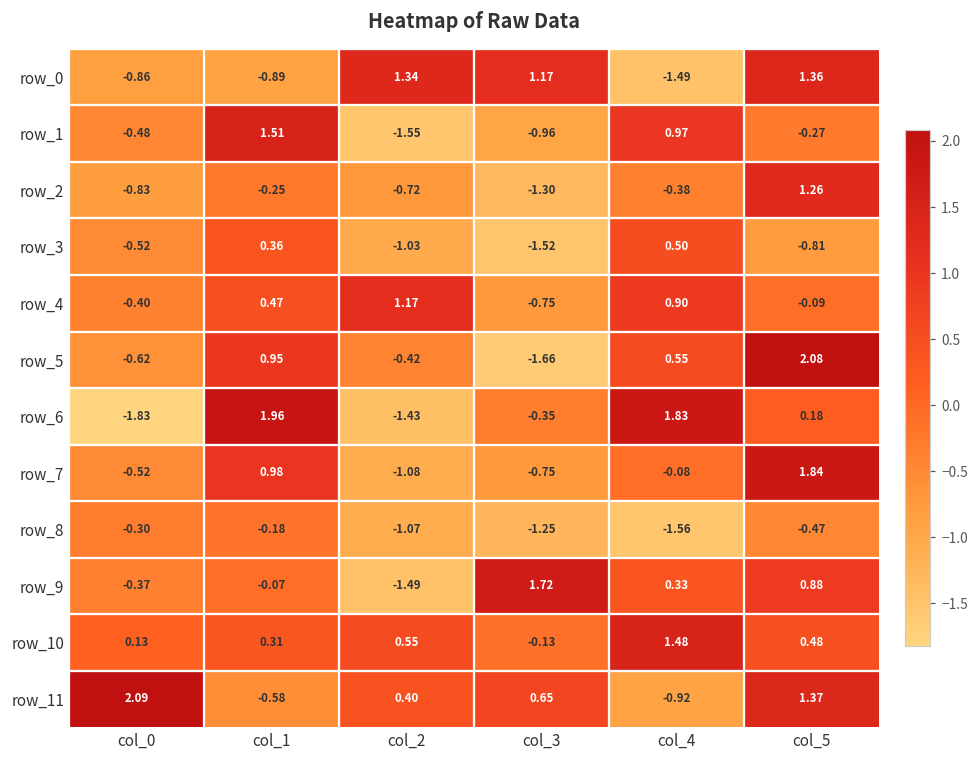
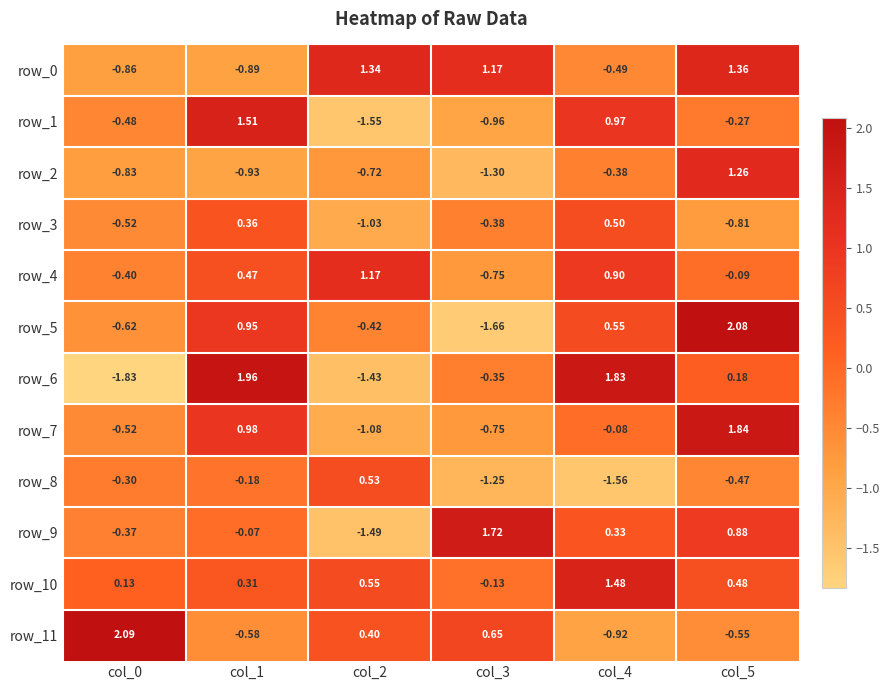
  {
    "row_0": {
      "col_0": -0.86,
      "col_1": -0.89,
      "col_2": 1.34,
      "col_3": 1.17,
-     "col_4": -1.49,
+     "col_4": -0.49,
      "col_5": 1.36
    },
    "row_1": {
      "col_0": -0.48,
      "col_1": 1.51,
      "col_2": -1.55,
      "col_3": -0.96,
      "col_4": 0.97,
      "col_5": -0.27
    },
    "row_2": {
      "col_0": -0.83,
-     "col_1": -0.25,
+     "col_1": -0.93,
      "col_2": -0.72,
      "col_3": -1.30,
      "col_4": -0.38,
      "col_5": 1.26
    },
    "row_3": {
      "col_0": -0.52,
      "col_1": 0.36,
      "col_2": -1.03,
-     "col_3": -1.52,
+     "col_3": -0.38,
      "col_4": 0.50,
      "col_5": -0.81
    },
    "row_4": {
      "col_0": -0.40,
      "col_1": 0.47,
      "col_2": 1.17,
      "col_3": -0.75,
      "col_4": 0.90,
      "col_5": -0.09
    },
    "row_5": {
      "col_0": -0.62,
      "col_1": 0.95,
      "col_2": -0.42,
      "col_3": -1.66,
      "col_4": 0.55,
      "col_5": 2.08
    },
    "row_6": {
      "col_0": -1.83,
      "col_1": 1.96,
      "col_2": -1.43,
      "col_3": -0.35,
      "col_4": 1.83,
      "col_5": 0.18
    },
    "row_7": {
      "col_0": -0.52,
      "col_1": 0.98,
      "col_2": -1.08,
      "col_3": -0.75,
      "col_4": -0.08,
      "col_5": 1.84
    },
    "row_8": {
      "col_0": -0.30,
      "col_1": -0.18,
-     "col_2": -1.07,
+     "col_2": 0.53,
      "col_3": -1.25,
      "col_4": -1.56,
      "col_5": -0.47
    },
    "row_9": {
      "col_0": -0.37,
      "col_1": -0.07,
      "col_2": -1.49,
      "col_3": 1.72,
      "col_4": 0.33,
      "col_5": 0.88
    },
    "row_10": {
      "col_0": 0.13,
      "col_1": 0.31,
      "col_2": 0.55,
      "col_3": -0.13,
      "col_4": 1.48,
      "col_5": 0.48
    },
    "row_11": {
      "col_0": 2.09,
      "col_1": -0.58,
      "col_2": 0.40,
      "col_3": 0.65,
      "col_4": -0.92,
-     "col_5": 1.37
+     "col_5": -0.55
    }
  }
